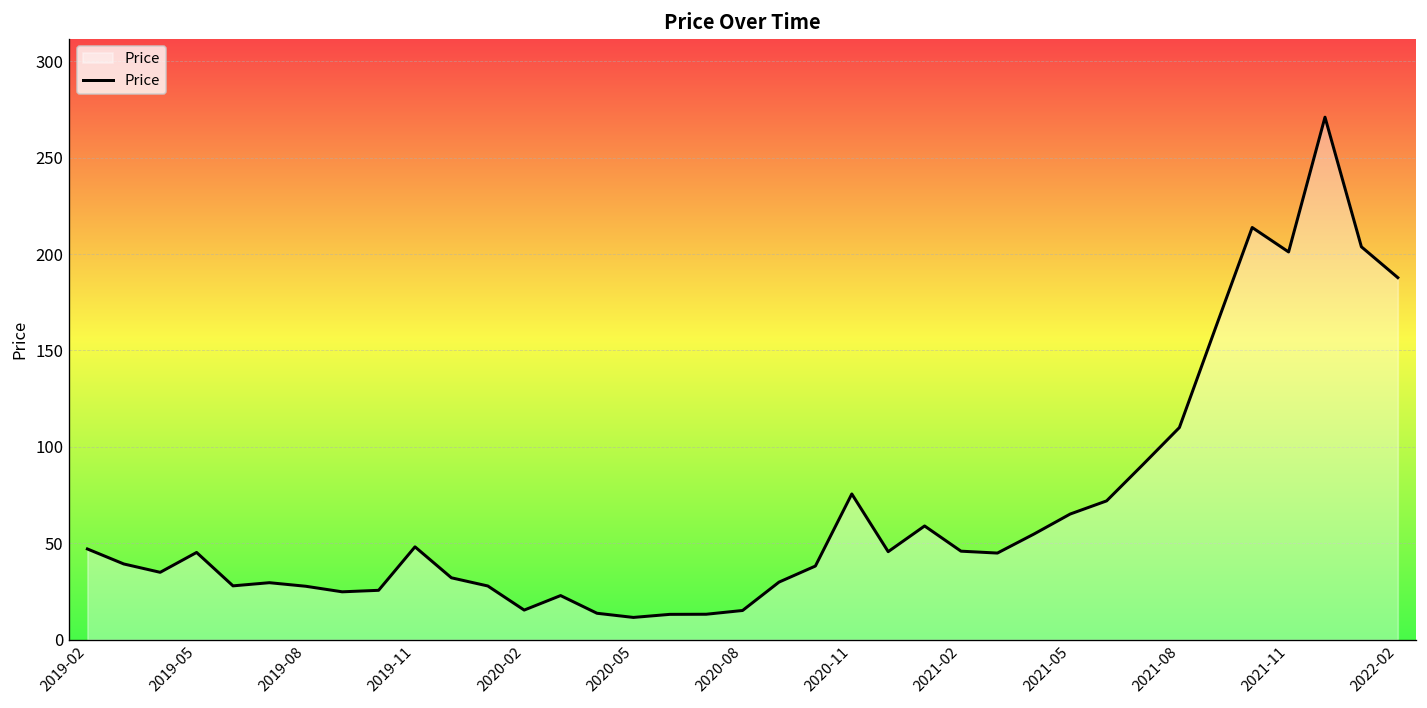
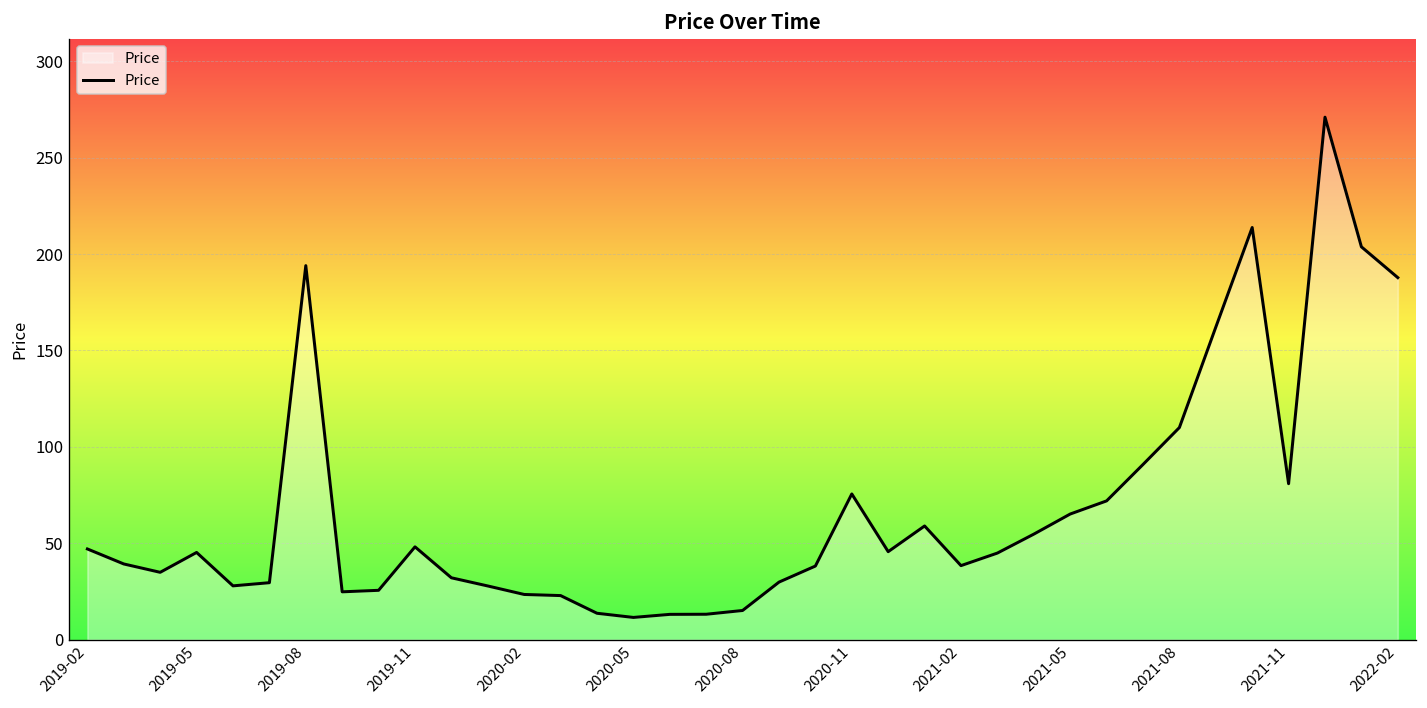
  {
    "2019-02": 47,
    "2019-05": 45,
-   "2019-08": 28,
+   "2019-08": 194,
    "2019-11": 48,
-   "2020-02": 15,
+   "2020-02": 24,
    "2020-05": 12,
    "2020-08": 15,
    "2020-11": 76,
-   "2021-02": 46,
+   "2021-02": 38,
    "2021-05": 65,
    "2021-08": 110,
-   "2021-11": 201,
+   "2021-11": 81,
    "2022-02": 188
  }
